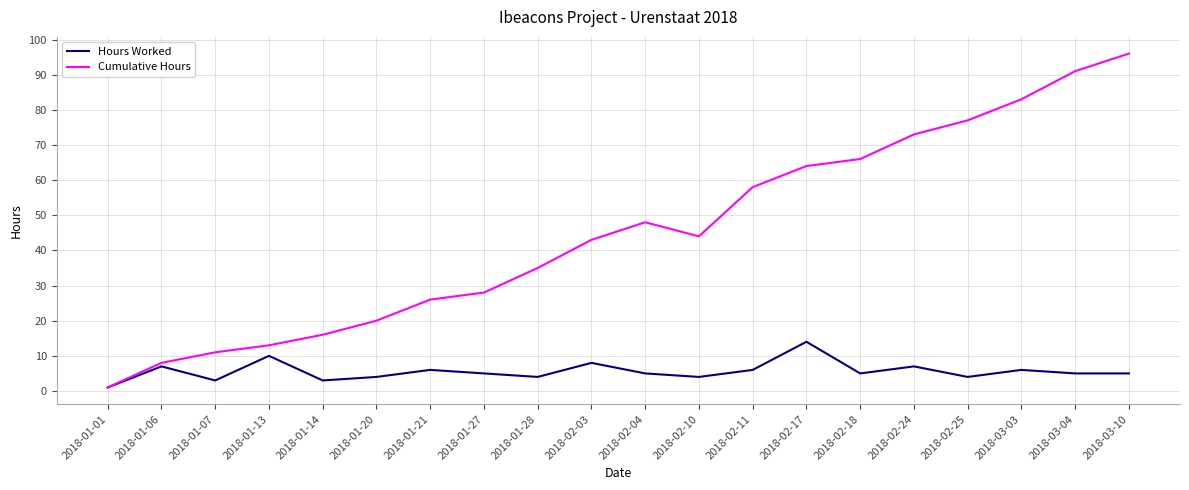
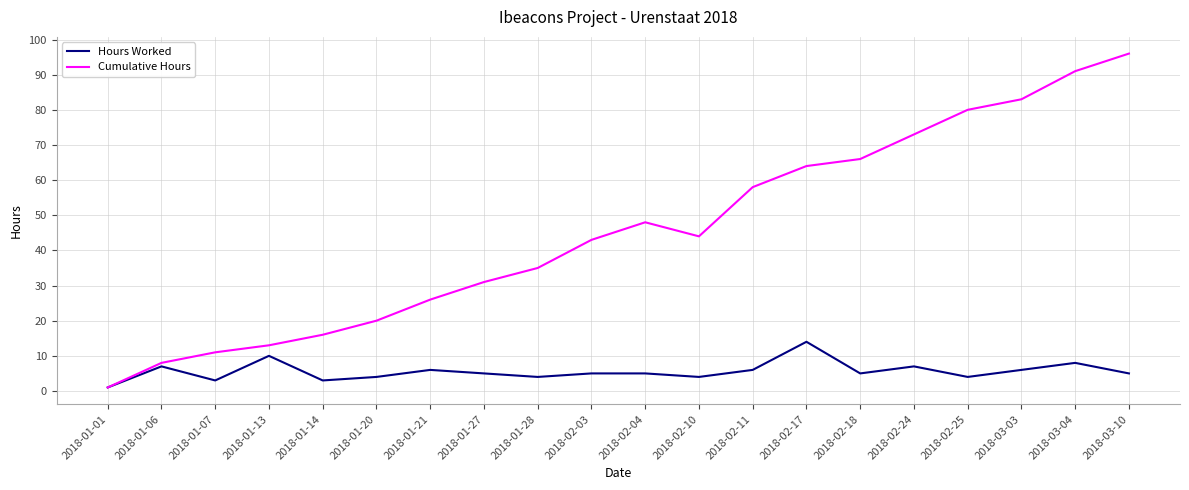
  {
    "Hours Worked": {
      "2018-01-06": 7,
      "2018-01-07": 3,
      "2018-01-13": 10,
      "2018-01-14": 3,
      "2018-01-20": 4,
      "2018-01-21": 6,
      "2018-01-27": 5,
      "2018-01-28": 4,
-     "2018-02-03": 8,
+     "2018-02-03": 5,
      "2018-02-04": 5,
      "2018-02-10": 4,
      "2018-02-11": 6,
      "2018-02-17": 14,
      "2018-02-18": 5,
      "2018-02-24": 7,
      "2018-02-25": 4,
      "2018-03-03": 6,
-     "2018-03-04": 5,
+     "2018-03-04": 8,
      "2018-03-10": 5
    },
    "Cumulative Hours": {
      "2018-01-06": 8,
      "2018-01-07": 11,
      "2018-01-13": 13,
      "2018-01-14": 16,
      "2018-01-20": 20,
      "2018-01-21": 26,
-     "2018-01-27": 28,
+     "2018-01-27": 31,
      "2018-01-28": 35,
      "2018-02-03": 43,
      "2018-02-04": 48,
      "2018-02-10": 44,
      "2018-02-11": 58,
      "2018-02-17": 64,
      "2018-02-18": 66,
      "2018-02-24": 73,
-     "2018-02-25": 77,
+     "2018-02-25": 80,
      "2018-03-03": 83,
      "2018-03-04": 91,
      "2018-03-10": 96
    }
  }
